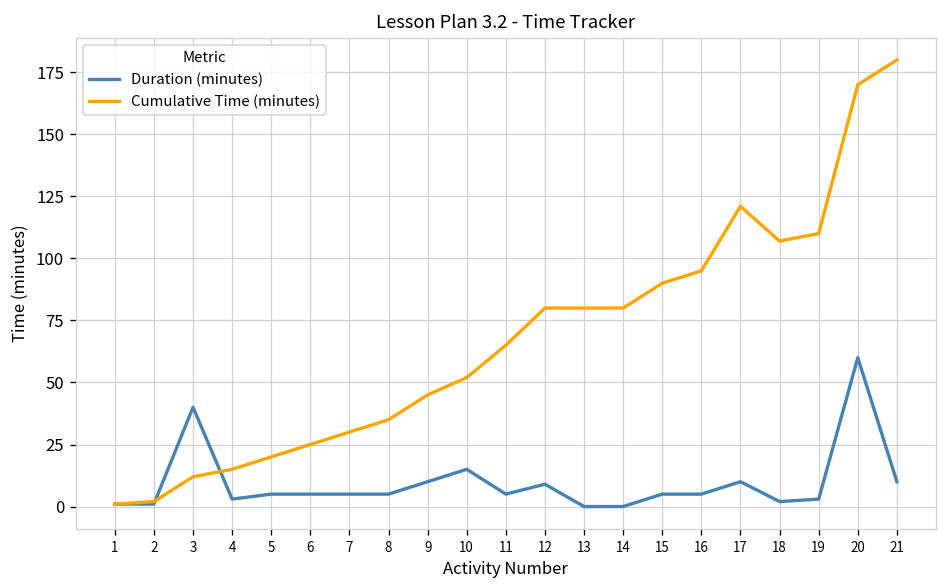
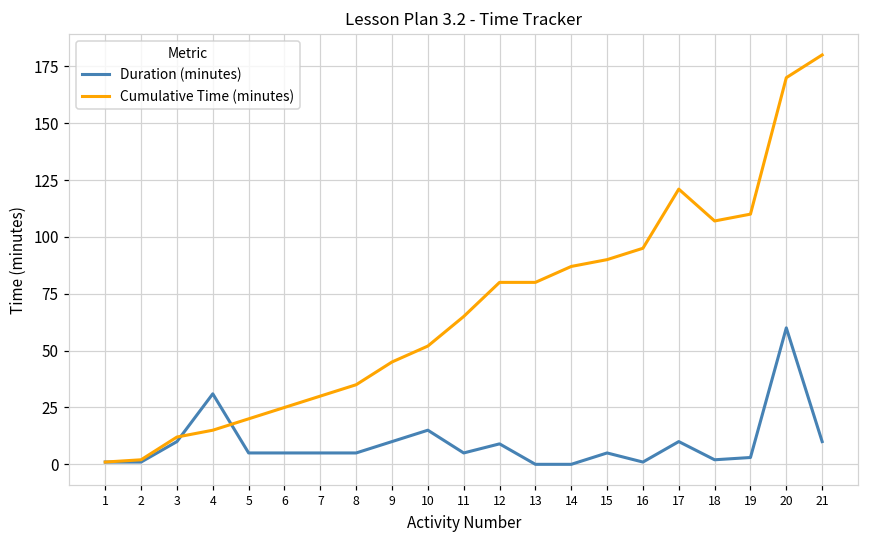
  {
    "Duration (minutes)": {
-     "3": 40,
-     "4": 3,
+     "3": 10,
+     "4": 31,
      "5": 5,
      "6": 5,
      "7": 5,
      "8": 5,
      "9": 10,
      "10": 15,
      "11": 5,
      "12": 9,
      "13": 0,
      "14": 0,
      "15": 5,
-     "16": 5,
+     "16": 1,
      "17": 10,
      "18": 2,
      "19": 3,
      "20": 60,
      "21": 10
    },
    "Cumulative Time (minutes)": {
      "3": 12,
      "4": 15,
      "5": 20,
      "6": 25,
      "7": 30,
      "8": 35,
      "9": 45,
      "10": 52,
      "11": 65,
      "12": 80,
      "13": 80,
-     "14": 80,
+     "14": 87,
      "15": 90,
      "16": 95,
      "17": 121,
      "18": 107,
      "19": 110,
      "20": 170,
      "21": 180
    }
  }
